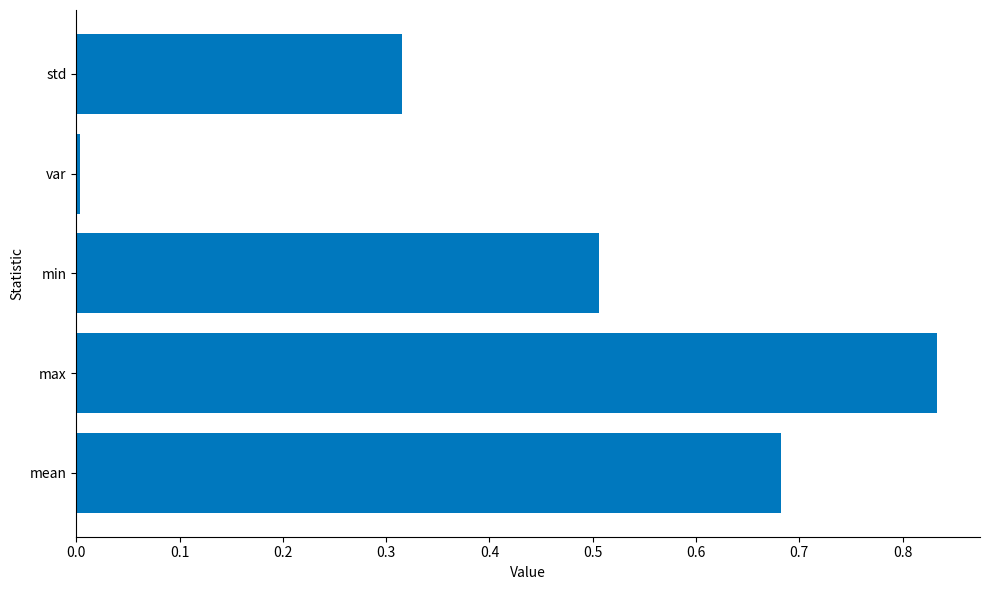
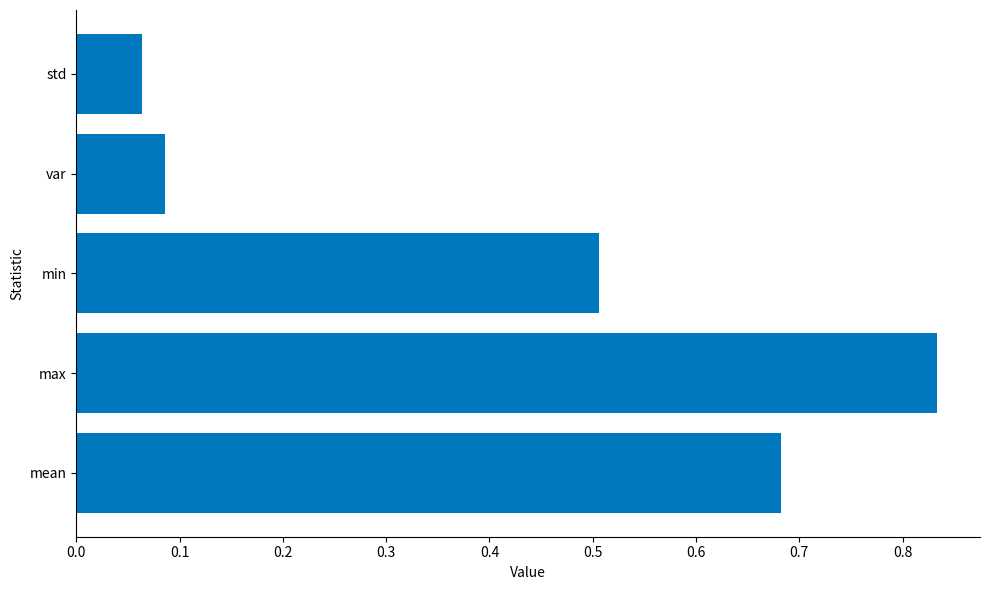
  {
-   "std": 0.315,
-   "var": 0.004,
+   "std": 0.064,
+   "var": 0.086,
    "min": 0.506,
    "max": 0.833,
    "mean": 0.682
  }
